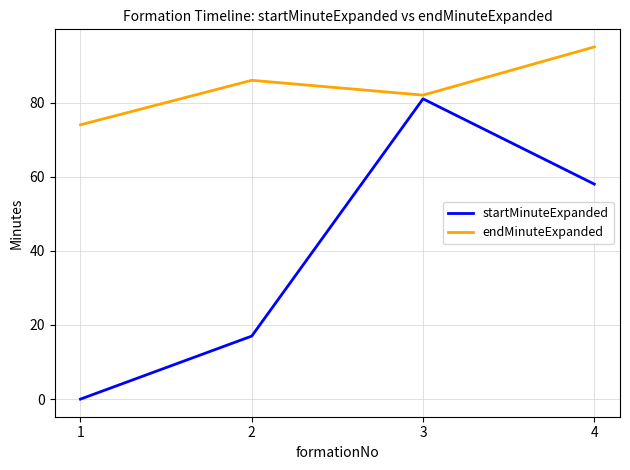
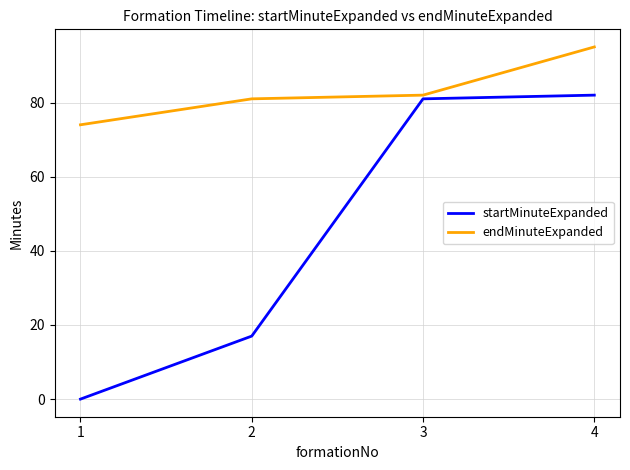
  {
    "startMinuteExpanded": {
      "1": 0,
      "2": 17,
      "3": 81,
-     "4": 58
+     "4": 82
    },
    "endMinuteExpanded": {
      "1": 74,
-     "2": 86,
+     "2": 81,
      "3": 82,
      "4": 95
    }
  }
